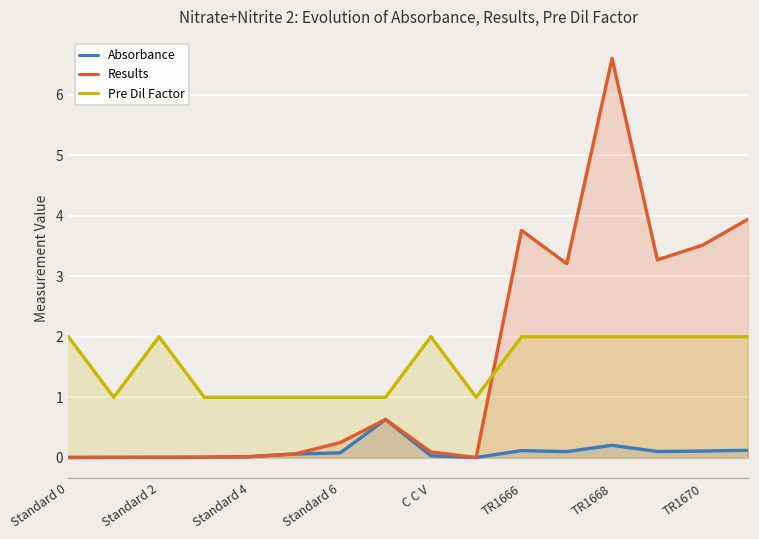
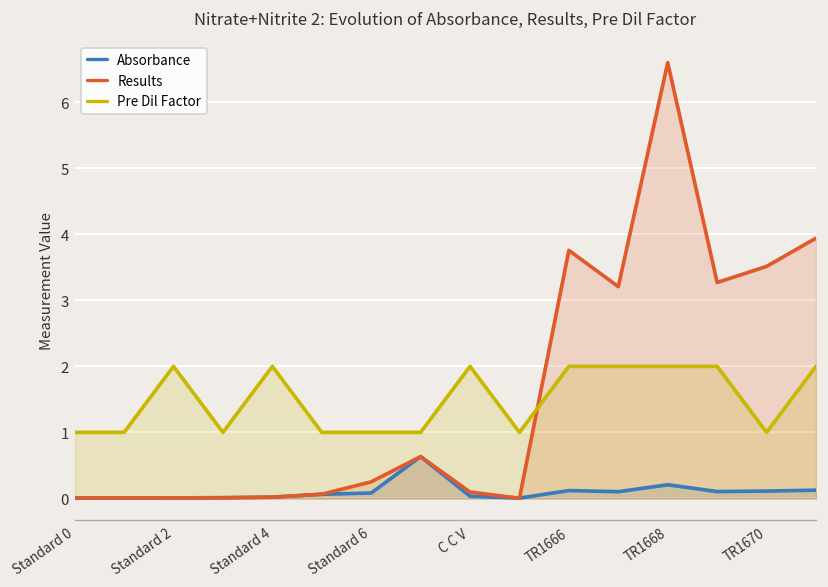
  {
    "Absorbance": {
      "Standard 6": 0.1,
      "C C V": 0,
      "TR1666": 0.1,
      "TR1668": 0.2,
      "TR1670": 0.1
    },
    "Results": {
      "Standard 6": 0.3,
      "C C V": 0.1,
      "TR1666": 3.8,
      "TR1668": 6.6,
      "TR1670": 3.5
    },
    "Pre Dil Factor": {
-     "Standard 0": 2,
+     "Standard 0": 1,
      "Standard 2": 2,
-     "Standard 4": 1,
+     "Standard 4": 2,
      "Standard 6": 1,
      "C C V": 2,
      "TR1666": 2,
      "TR1668": 2,
-     "TR1670": 2
+     "TR1670": 1
    }
  }
